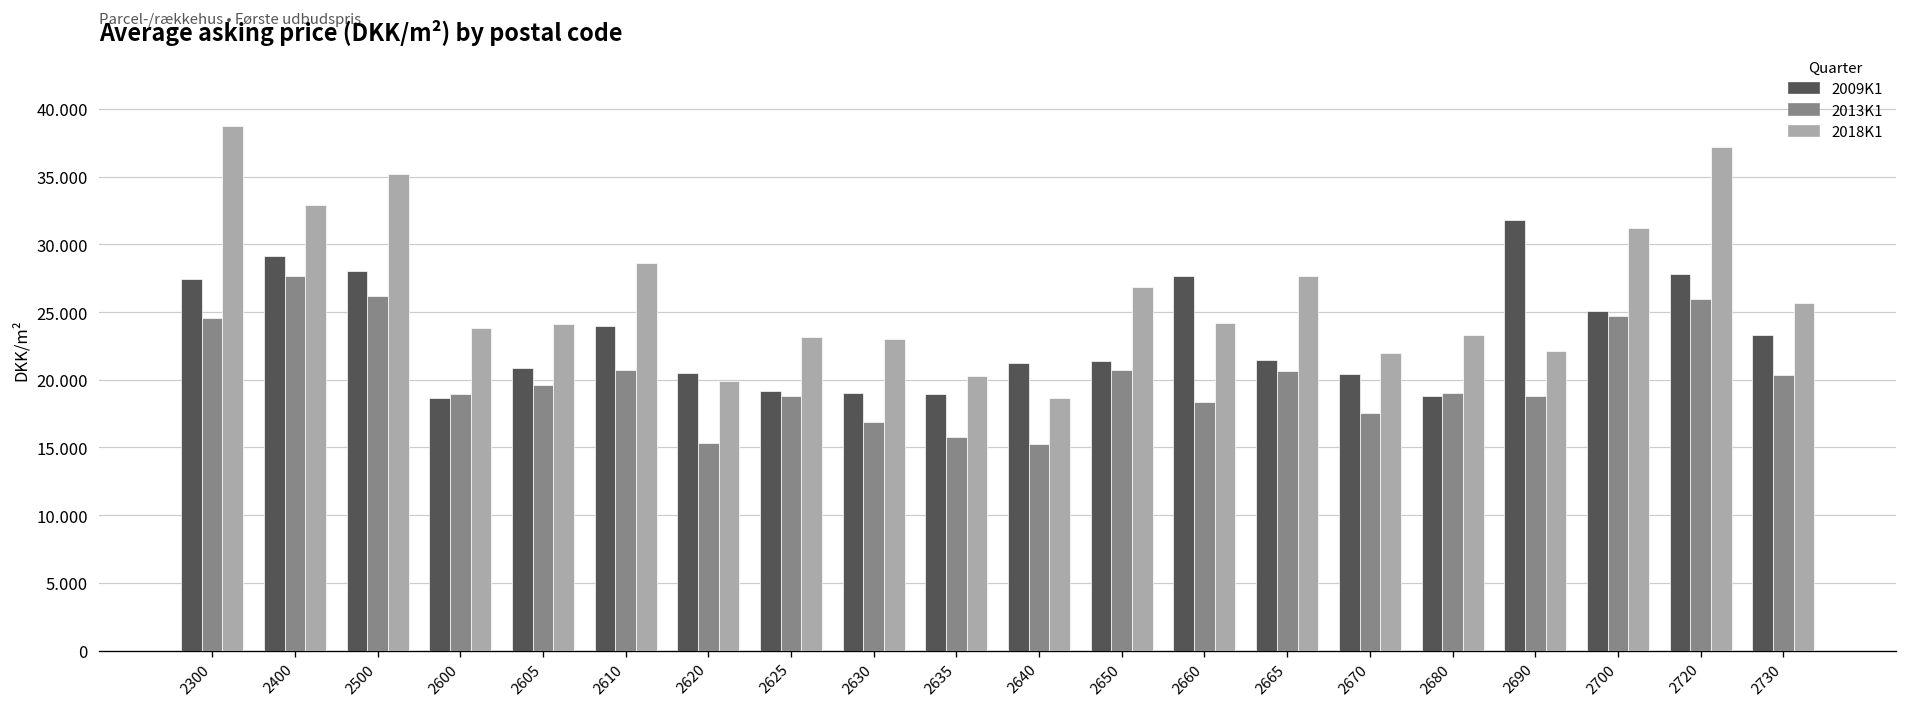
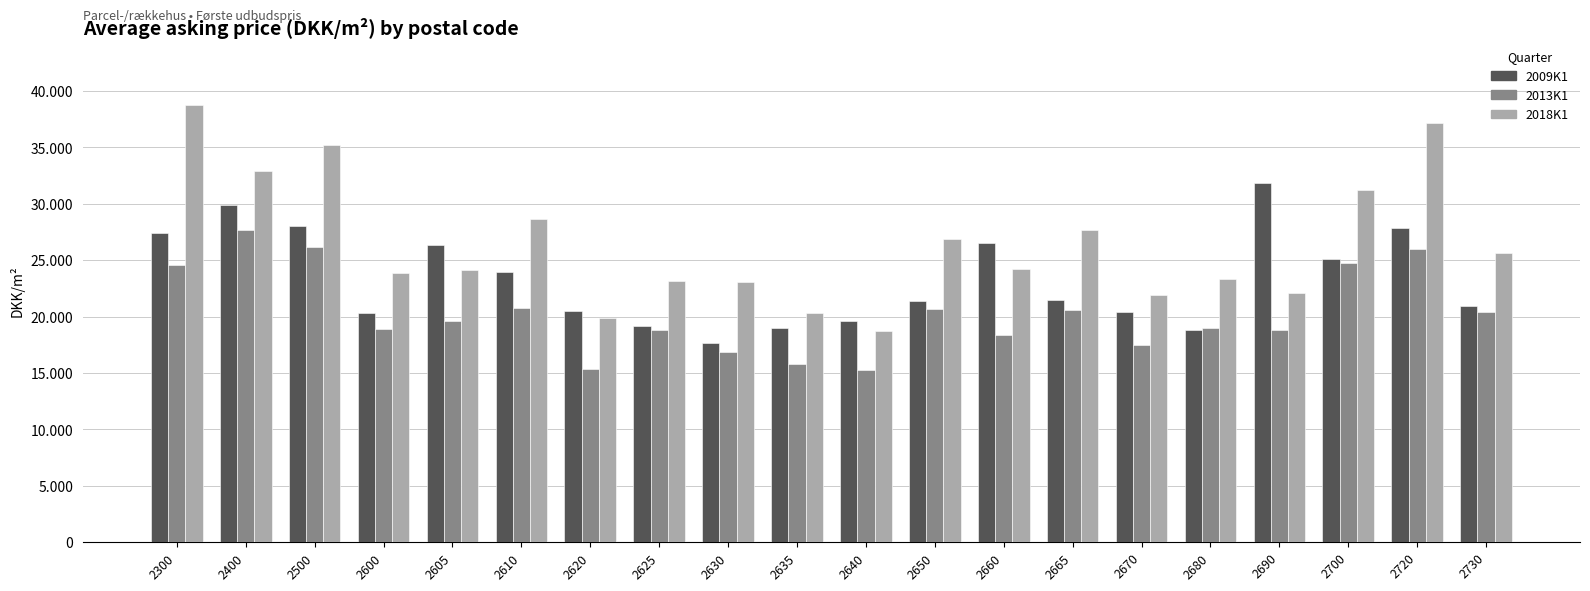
  {
    "2009K1": {
      "2300": 27.4,
-     "2400": 29.1,
+     "2400": 29.9,
      "2500": 28.0,
-     "2600": 18.6,
-     "2605": 20.9,
+     "2600": 20.3,
+     "2605": 26.3,
      "2610": 24.0,
      "2620": 20.5,
      "2625": 19.2,
-     "2630": 19.0,
+     "2630": 17.7,
      "2635": 19.0,
-     "2640": 21.3,
+     "2640": 19.6,
      "2650": 21.4,
-     "2660": 27.7,
+     "2660": 26.5,
      "2665": 21.5,
      "2670": 20.4,
      "2680": 18.8,
      "2690": 31.8,
      "2700": 25.1,
      "2720": 27.8,
-     "2730": 23.3
+     "2730": 21.0
    }
  }
